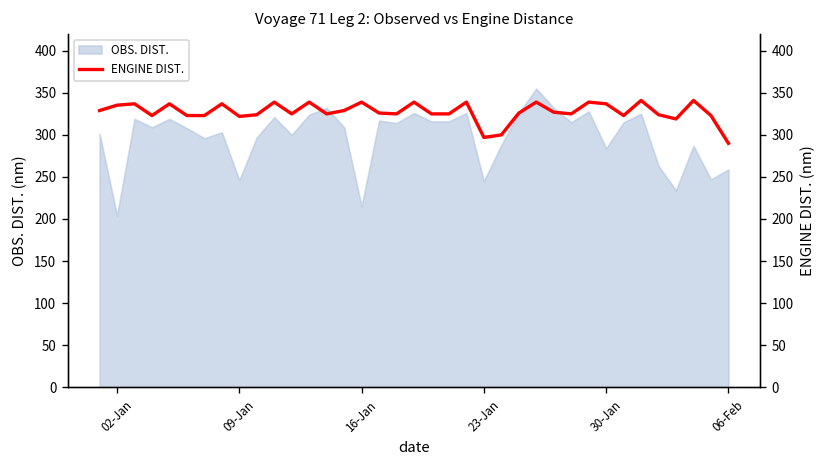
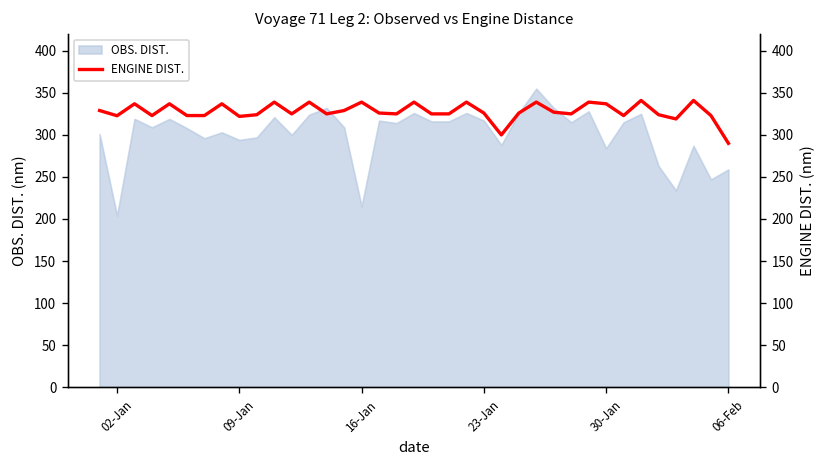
  {
    "OBS. DIST.": {
      "02-Jan": 200,
-     "09-Jan": 250,
+     "09-Jan": 290,
      "16-Jan": 220,
-     "23-Jan": 250,
+     "23-Jan": 320,
      "30-Jan": 280,
      "06-Feb": 260
    },
    "ENGINE DIST.": {
-     "02-Jan": 340,
+     "02-Jan": 320,
      "09-Jan": 320,
      "16-Jan": 340,
-     "23-Jan": 300,
+     "23-Jan": 330,
      "30-Jan": 340,
      "06-Feb": 290
    }
  }
